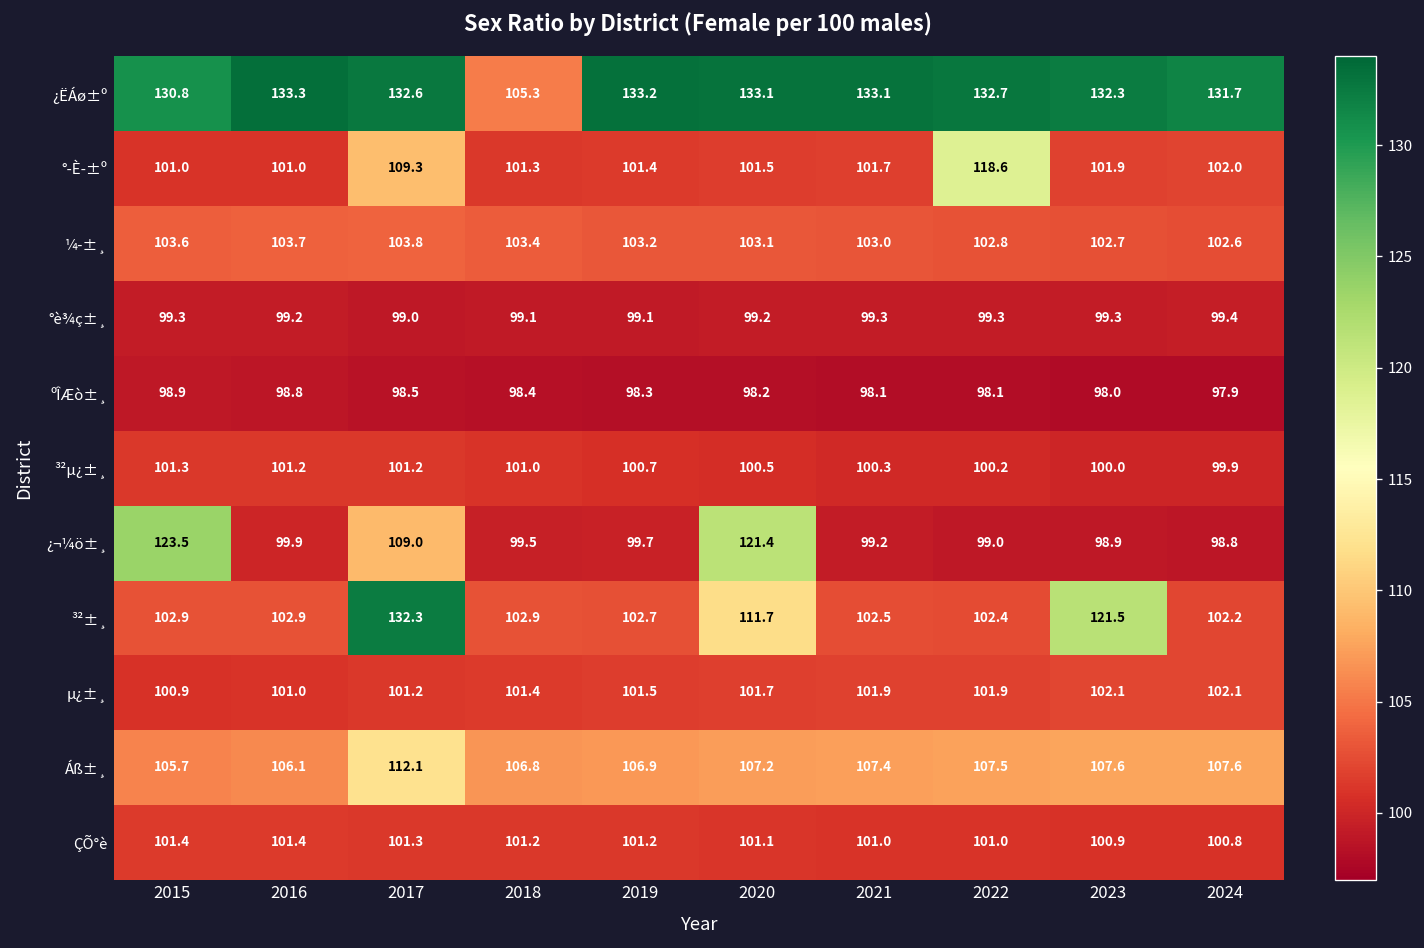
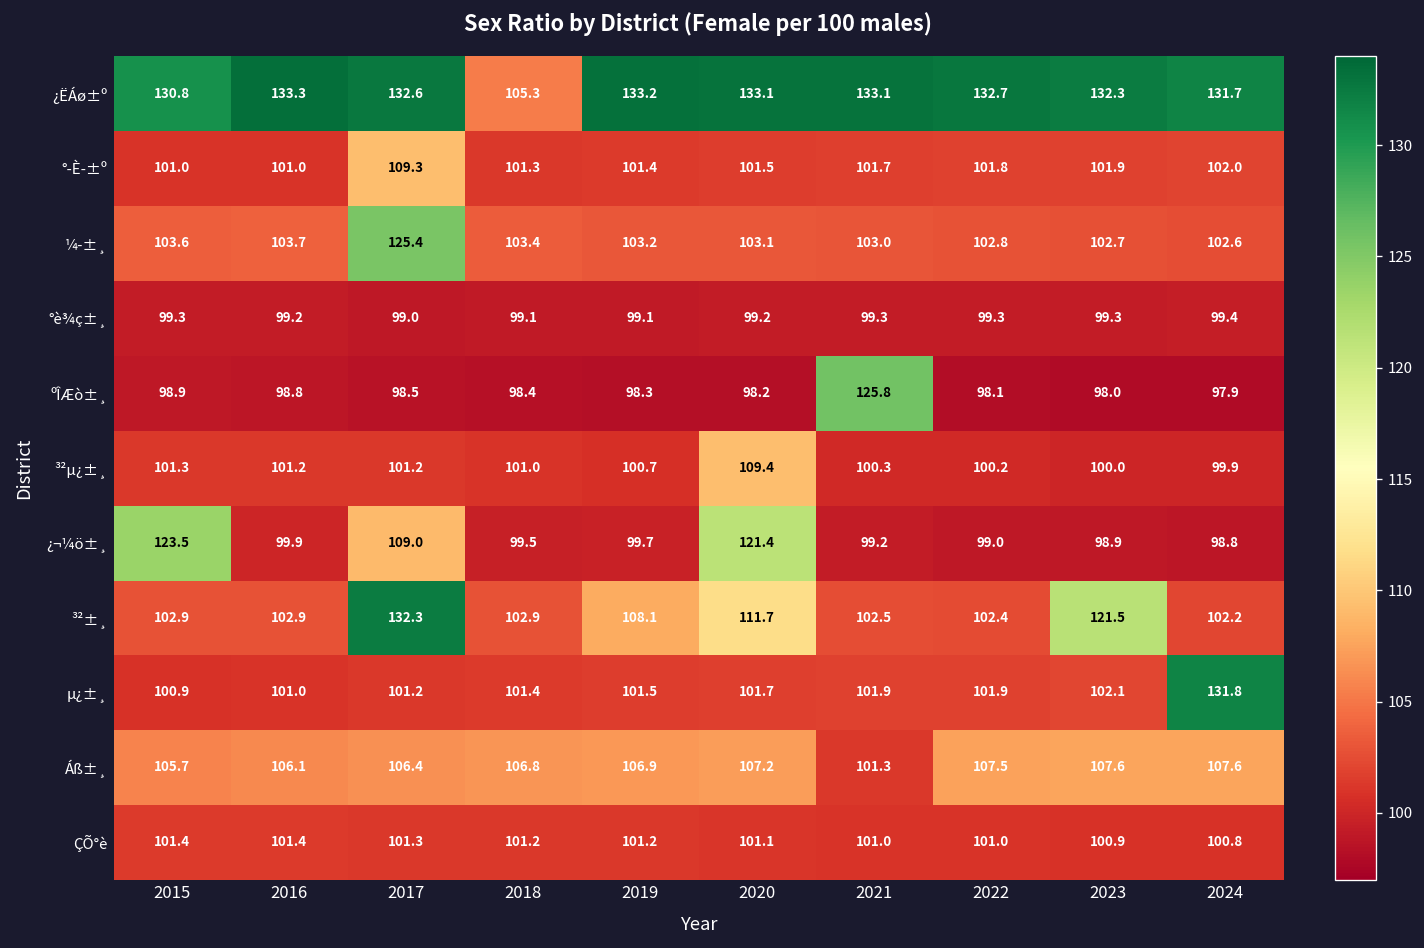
  {
    "¿ËÁø±º": {
      "2015": 130.8,
      "2016": 133.3,
      "2017": 132.6,
      "2018": 105.3,
      "2019": 133.2,
      "2020": 133.1,
      "2021": 133.1,
      "2022": 132.7,
      "2023": 132.3,
      "2024": 131.7
    },
    "°­È­±º": {
      "2015": 101.0,
      "2016": 101.0,
      "2017": 109.3,
      "2018": 101.3,
      "2019": 101.4,
      "2020": 101.5,
      "2021": 101.7,
-     "2022": 118.6,
+     "2022": 101.8,
      "2023": 101.9,
      "2024": 102.0
    },
    "¼­±¸": {
      "2015": 103.6,
      "2016": 103.7,
-     "2017": 103.8,
+     "2017": 125.4,
      "2018": 103.4,
      "2019": 103.2,
      "2020": 103.1,
      "2021": 103.0,
      "2022": 102.8,
      "2023": 102.7,
      "2024": 102.6
    },
    "°è¾ç±¸": {
      "2015": 99.3,
      "2016": 99.2,
      "2017": 99.0,
      "2018": 99.1,
      "2019": 99.1,
      "2020": 99.2,
      "2021": 99.3,
      "2022": 99.3,
      "2023": 99.3,
      "2024": 99.4
    },
    "ºÎÆò±¸": {
      "2015": 98.9,
      "2016": 98.8,
      "2017": 98.5,
      "2018": 98.4,
      "2019": 98.3,
      "2020": 98.2,
-     "2021": 98.1,
+     "2021": 125.8,
      "2022": 98.1,
      "2023": 98.0,
      "2024": 97.9
    },
    "³²µ¿±¸": {
      "2015": 101.3,
      "2016": 101.2,
      "2017": 101.2,
      "2018": 101.0,
      "2019": 100.7,
-     "2020": 100.5,
+     "2020": 109.4,
      "2021": 100.3,
      "2022": 100.2,
      "2023": 100.0,
      "2024": 99.9
    },
    "¿¬¼ö±¸": {
      "2015": 123.5,
      "2016": 99.9,
      "2017": 109.0,
      "2018": 99.5,
      "2019": 99.7,
      "2020": 121.4,
      "2021": 99.2,
      "2022": 99.0,
      "2023": 98.9,
      "2024": 98.8
    },
    "³²±¸": {
      "2015": 102.9,
      "2016": 102.9,
      "2017": 132.3,
      "2018": 102.9,
-     "2019": 102.7,
+     "2019": 108.1,
      "2020": 111.7,
      "2021": 102.5,
      "2022": 102.4,
      "2023": 121.5,
      "2024": 102.2
    },
    "µ¿±¸": {
      "2015": 100.9,
      "2016": 101.0,
      "2017": 101.2,
      "2018": 101.4,
      "2019": 101.5,
      "2020": 101.7,
      "2021": 101.9,
      "2022": 101.9,
      "2023": 102.1,
-     "2024": 102.1
+     "2024": 131.8
    },
    "Áß±¸": {
      "2015": 105.7,
      "2016": 106.1,
-     "2017": 112.1,
+     "2017": 106.4,
      "2018": 106.8,
      "2019": 106.9,
      "2020": 107.2,
-     "2021": 107.4,
+     "2021": 101.3,
      "2022": 107.5,
      "2023": 107.6,
      "2024": 107.6
    },
    "ÇÕ°è": {
      "2015": 101.4,
      "2016": 101.4,
      "2017": 101.3,
      "2018": 101.2,
      "2019": 101.2,
      "2020": 101.1,
      "2021": 101.0,
      "2022": 101.0,
      "2023": 100.9,
      "2024": 100.8
    }
  }
